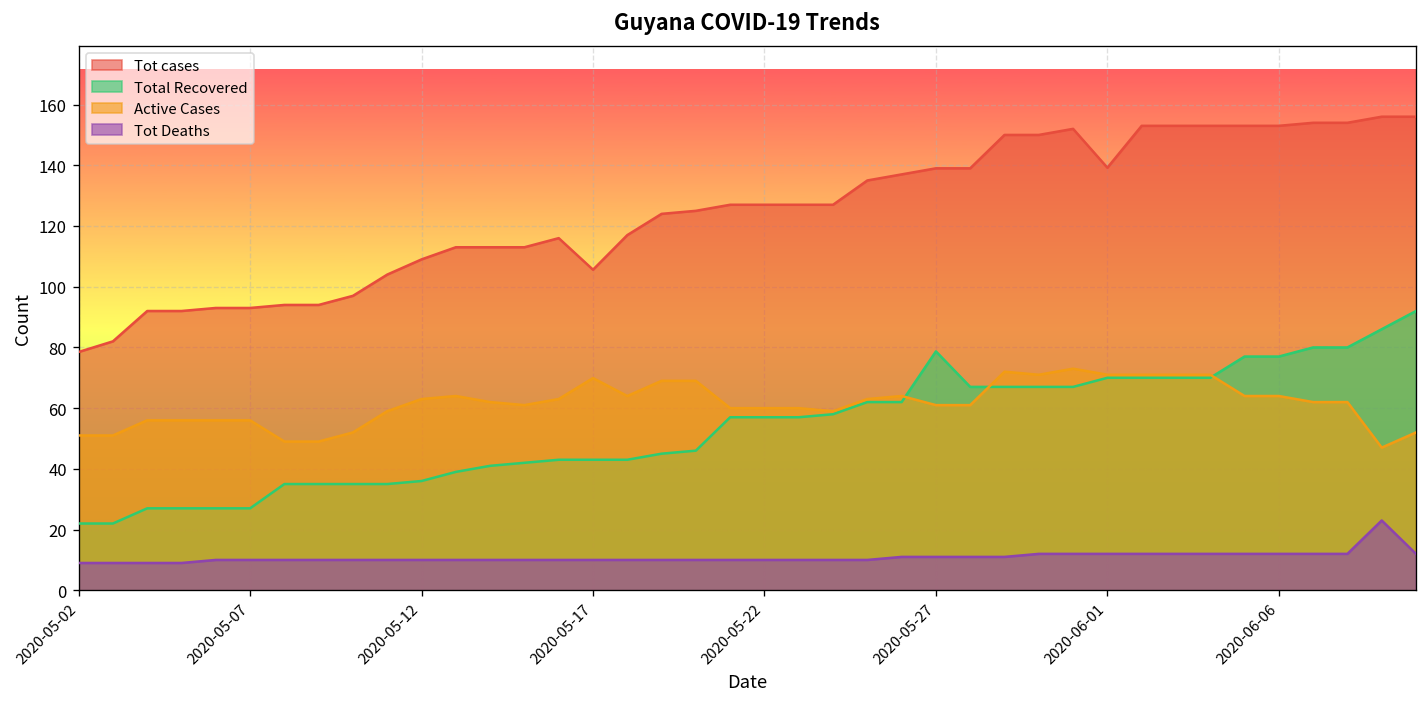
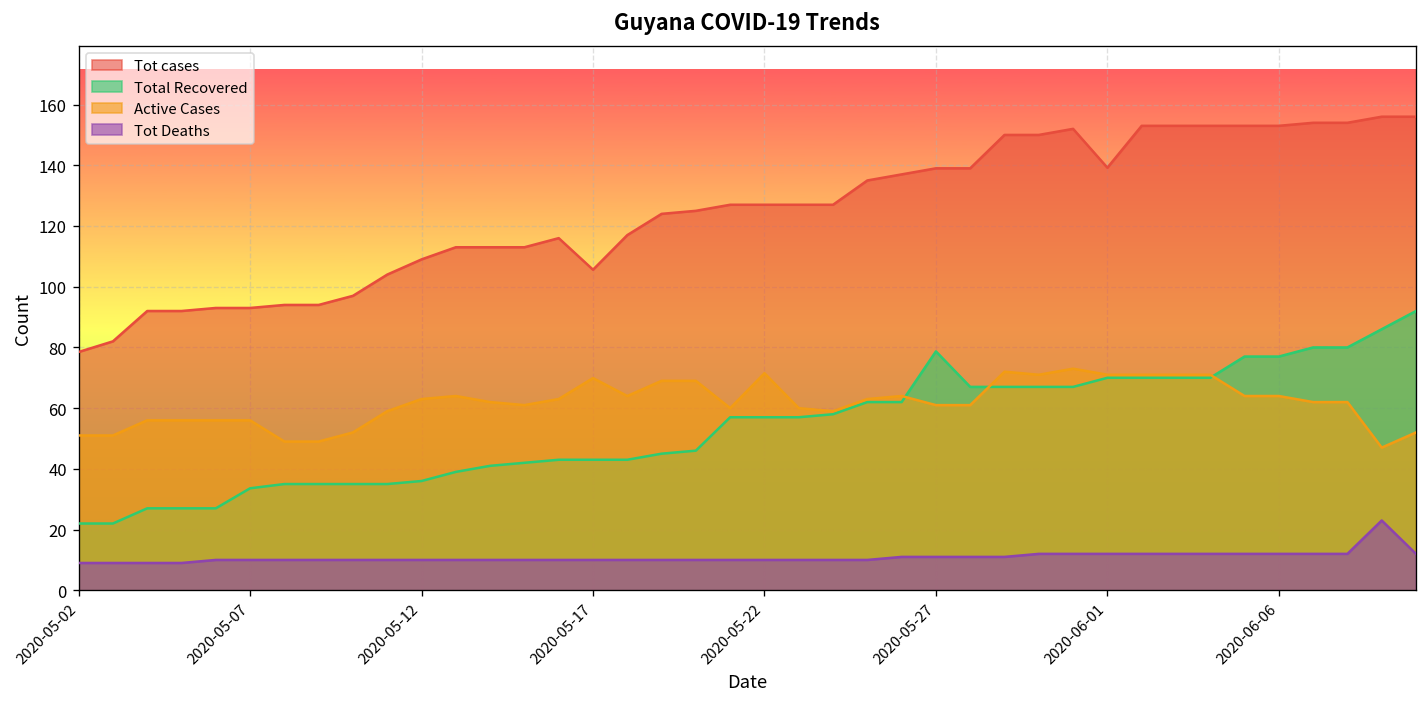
  {
    "Tot cases": {
      "2020-05-02": 79,
      "2020-05-07": 93,
      "2020-05-12": 109,
      "2020-05-17": 106,
      "2020-05-22": 127,
      "2020-05-27": 139,
      "2020-06-01": 139,
      "2020-06-06": 153
    },
    "Total Recovered": {
      "2020-05-02": 22,
-     "2020-05-07": 27,
+     "2020-05-07": 34,
      "2020-05-12": 36,
      "2020-05-17": 43,
      "2020-05-22": 57,
      "2020-05-27": 79,
      "2020-06-01": 70,
      "2020-06-06": 77
    },
    "Active Cases": {
      "2020-05-02": 51,
      "2020-05-07": 56,
      "2020-05-12": 63,
      "2020-05-17": 70,
-     "2020-05-22": 60,
+     "2020-05-22": 72,
      "2020-05-27": 61,
      "2020-06-01": 71,
      "2020-06-06": 64
    },
    "Tot Deaths": {
      "2020-05-02": 9,
      "2020-05-07": 10,
      "2020-05-12": 10,
      "2020-05-17": 10,
      "2020-05-22": 10,
      "2020-05-27": 11,
      "2020-06-01": 12,
      "2020-06-06": 12
    }
  }
